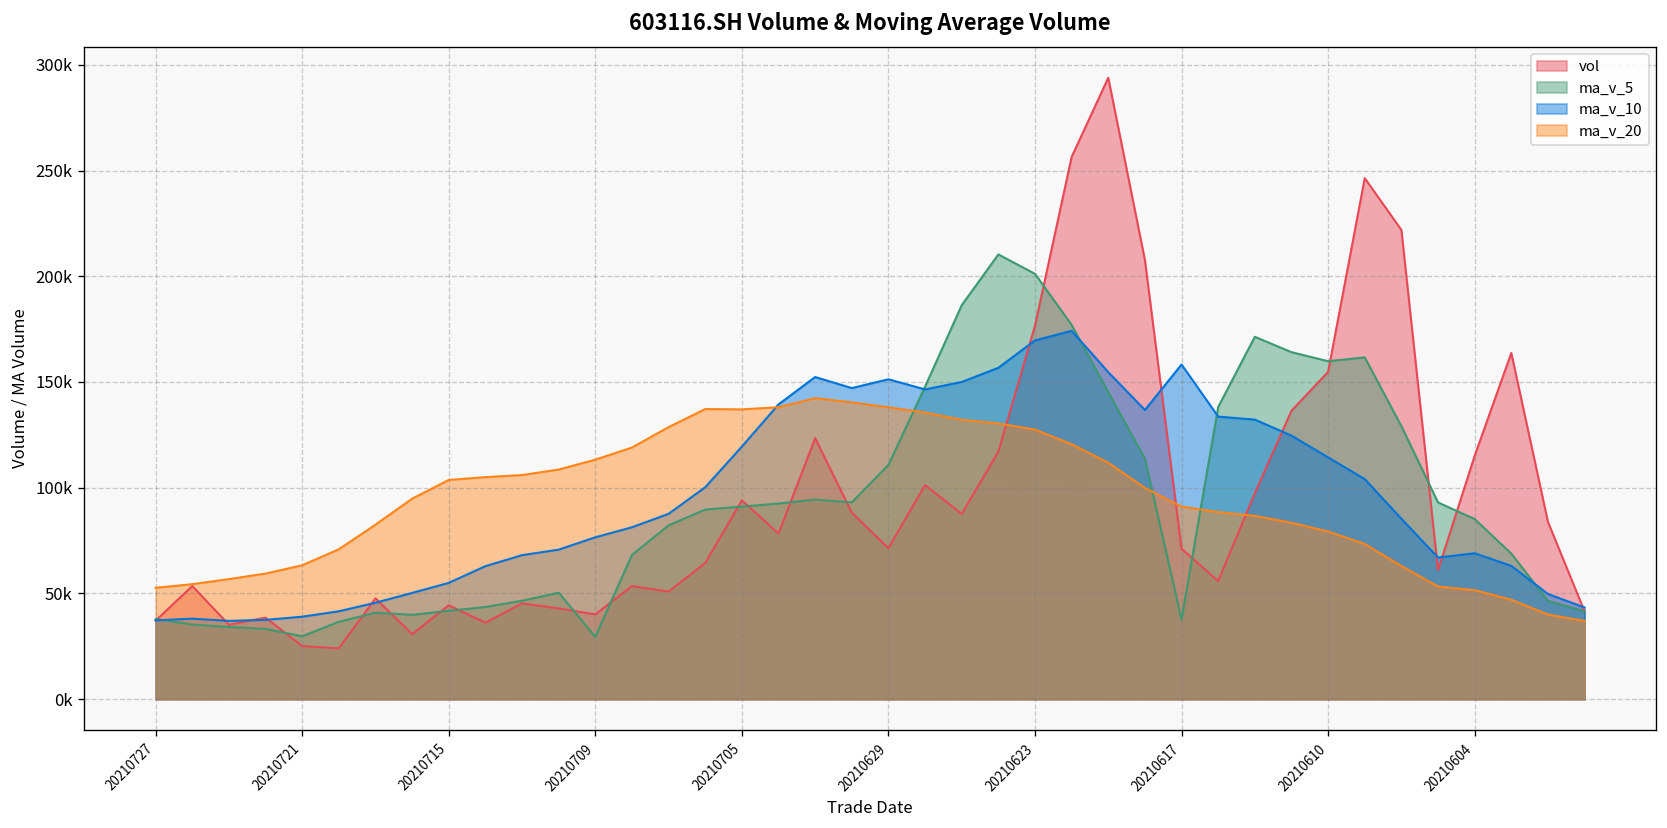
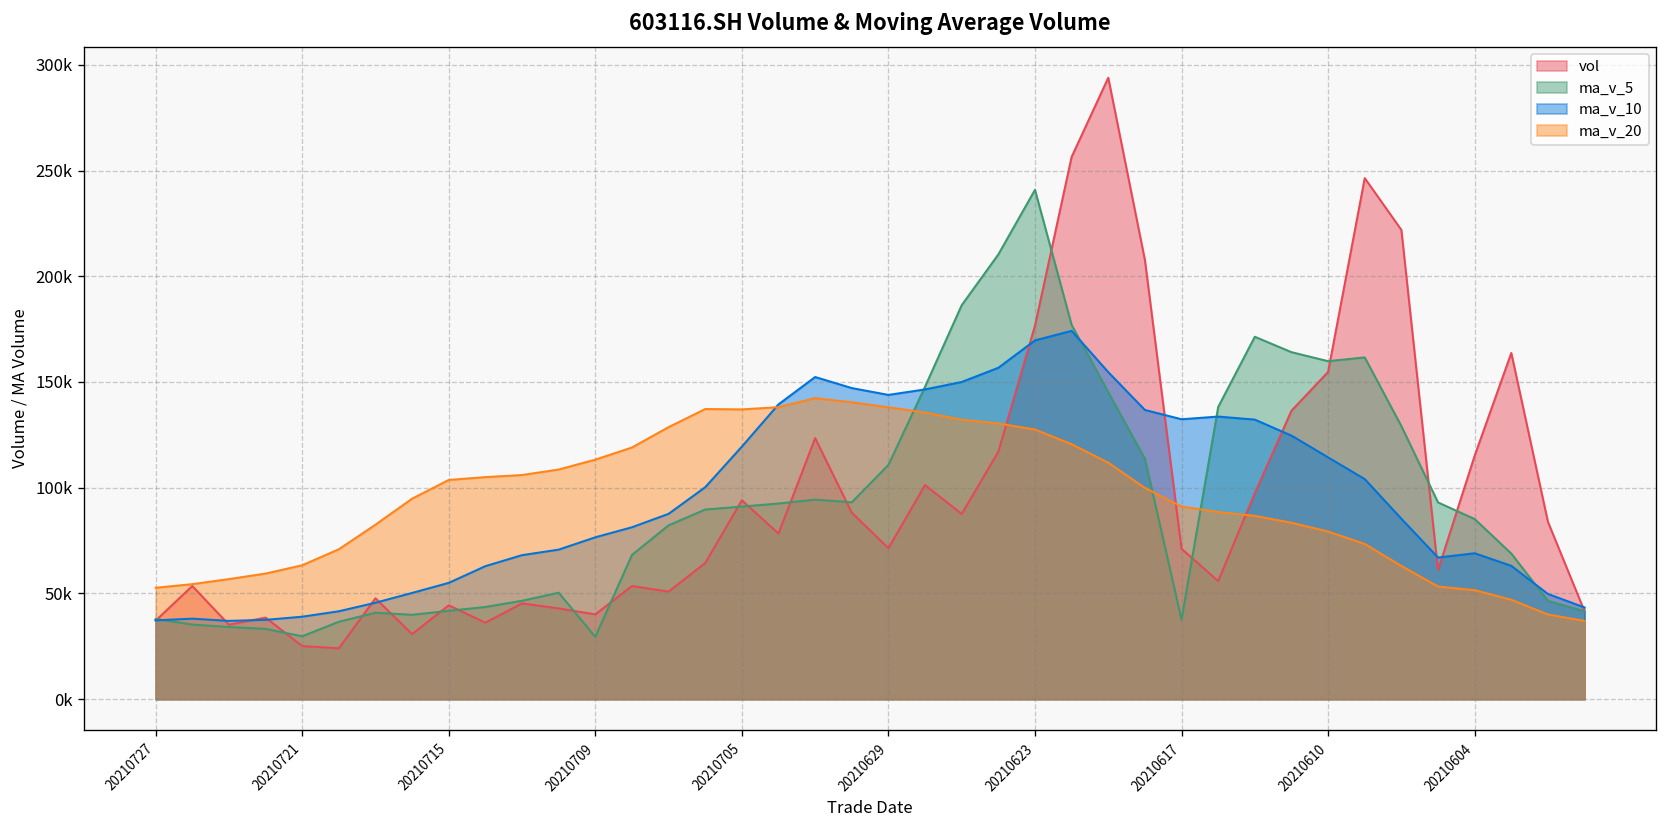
  {
    "ma_v_5": {
      "20210721": 30000,
      "20210715": 42000,
      "20210709": 29000,
      "20210705": 91000,
      "20210629": 111000,
-     "20210623": 201000,
+     "20210623": 241000,
      "20210617": 38000,
      "20210610": 160000,
      "20210604": 85000
    },
    "ma_v_10": {
      "20210721": 39000,
      "20210715": 55000,
      "20210709": 77000,
      "20210705": 119000,
-     "20210629": 151000,
+     "20210629": 144000,
      "20210623": 170000,
-     "20210617": 158000,
+     "20210617": 132000,
      "20210610": 114000,
      "20210604": 69000
    }
  }
